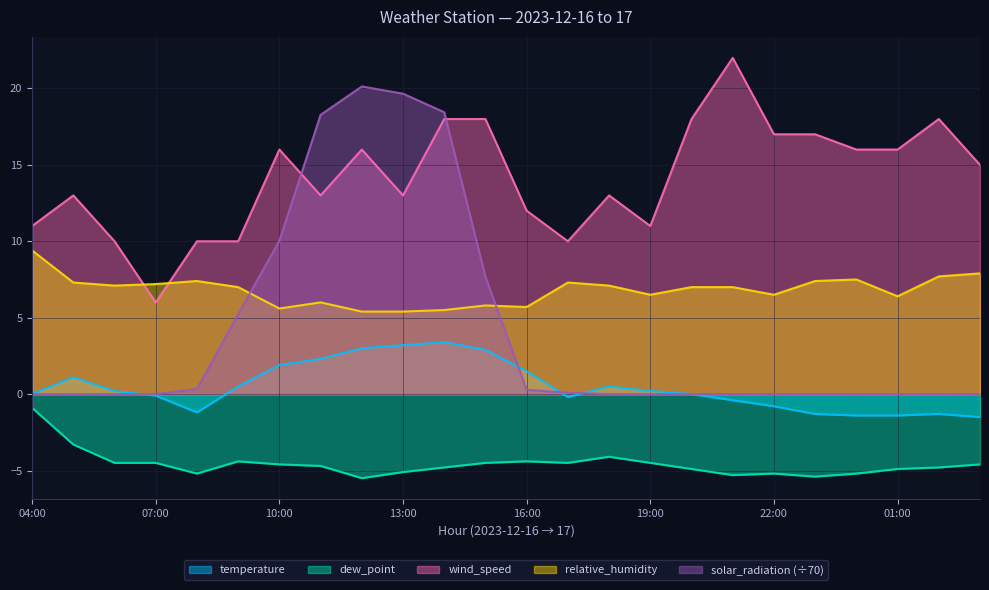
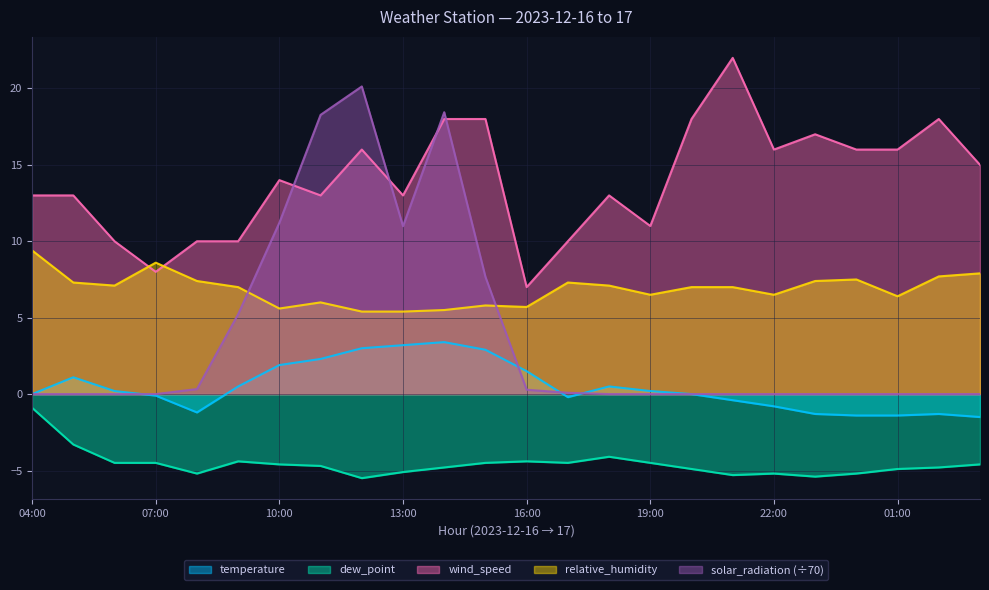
  {
    "wind_speed": {
-     "04:00": 11,
-     "07:00": 6,
-     "10:00": 16,
+     "04:00": 13,
+     "07:00": 8,
+     "10:00": 14,
      "13:00": 13,
-     "16:00": 12,
+     "16:00": 7,
      "19:00": 11,
-     "22:00": 17,
+     "22:00": 16,
      "01:00": 16
    },
    "relative_humidity": {
      "04:00": 9.4,
-     "07:00": 7.2,
+     "07:00": 8.6,
      "10:00": 5.6,
      "13:00": 5.4,
      "16:00": 5.7,
      "19:00": 6.5,
      "22:00": 6.5,
      "01:00": 6.4
    },
    "solar_radiation (÷70)": {
-     "10:00": 10.0,
-     "13:00": 19.7,
+     "10:00": 11.2,
+     "13:00": 11.0,
      "16:00": 0.3
    }
  }
